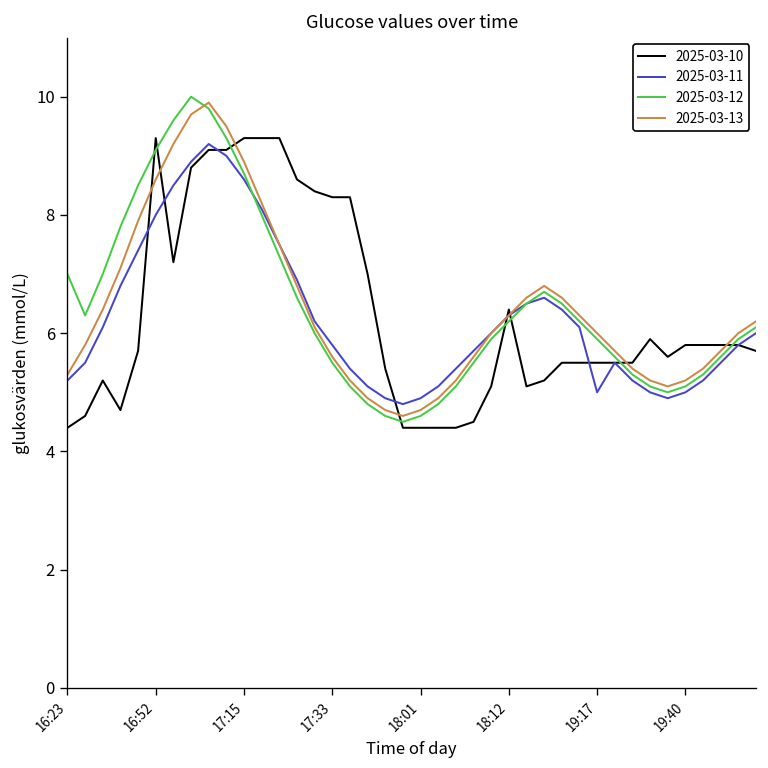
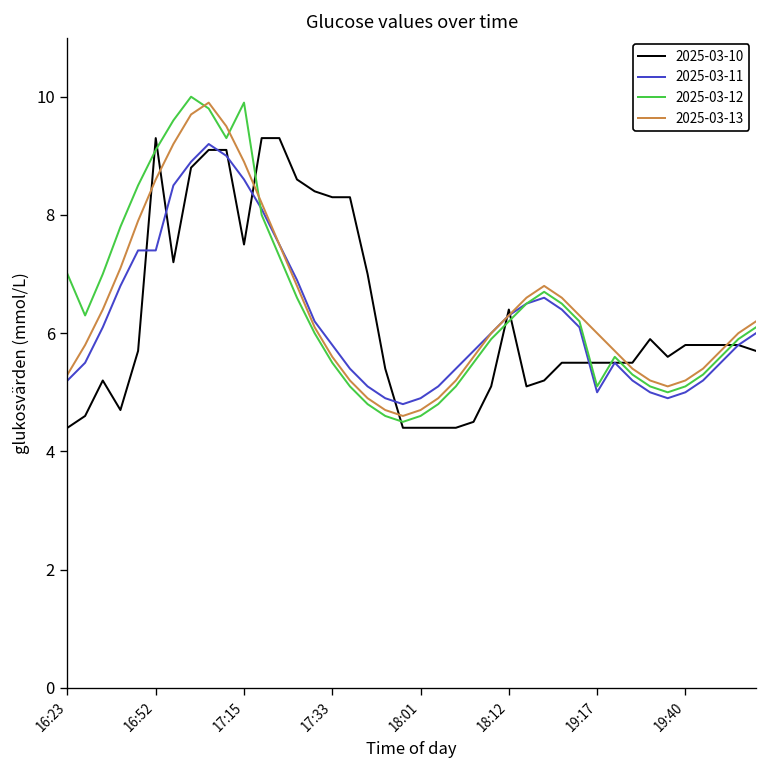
  {
    "2025-03-10": {
      "16:23": 4.4,
      "16:52": 9.3,
-     "17:15": 9.3,
+     "17:15": 7.5,
      "17:33": 8.3,
      "18:12": 6.4,
      "19:17": 5.5
    },
    "2025-03-11": {
      "16:23": 5.2,
-     "16:52": 8.0,
+     "16:52": 7.4,
      "17:15": 8.6,
      "17:33": 5.8,
      "19:17": 5.0
    },
    "2025-03-12": {
      "16:23": 7.0,
      "16:52": 9.1,
-     "17:15": 8.7,
+     "17:15": 9.9,
      "17:33": 5.5,
      "18:12": 6.2,
-     "19:17": 5.9
+     "19:17": 5.1
    },
    "2025-03-13": {
      "16:23": 5.3,
      "16:52": 8.6,
      "17:15": 8.9,
      "17:33": 5.6,
      "19:17": 6.0
    }
  }
